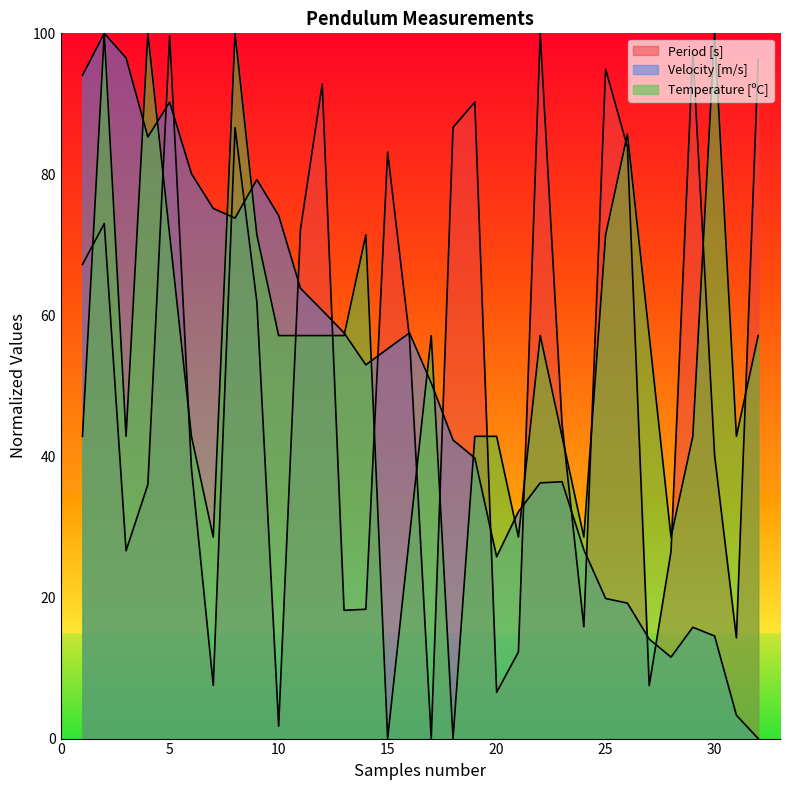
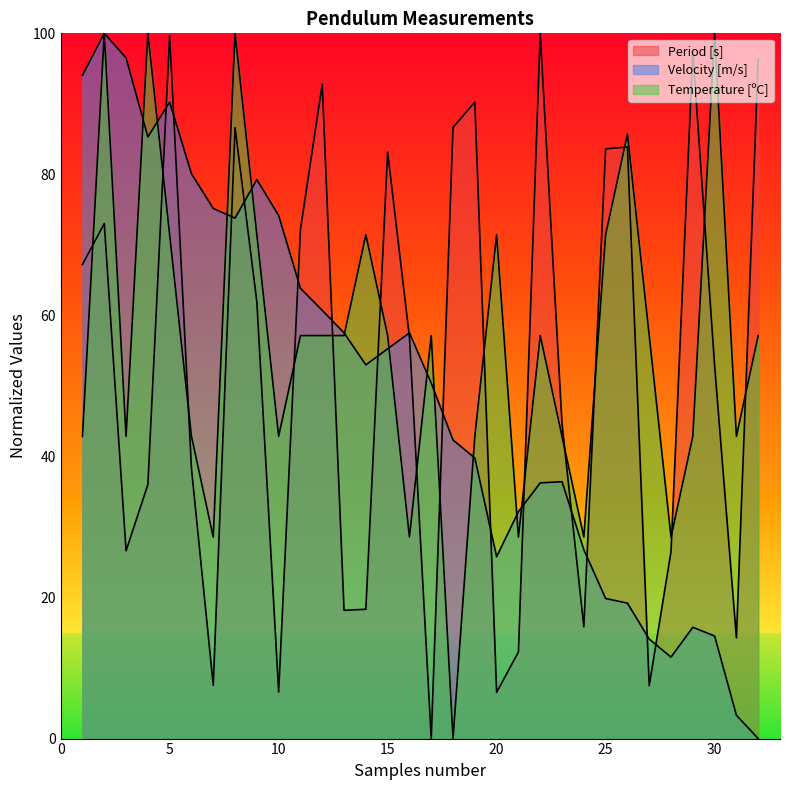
  {
    "Period [s]": {
      "5": 100,
-     "10": 2,
+     "10": 7,
      "15": 83,
      "20": 7,
-     "25": 95,
-     "30": 40
+     "25": 84,
+     "30": 53
    },
    "Velocity [m/s]": {
      "5": 90,
      "10": 74,
      "15": 55,
      "20": 26,
      "25": 20,
      "30": 15
    },
    "Temperature [ºC]": {
      "5": 71,
-     "10": 57,
-     "15": 0,
-     "20": 43,
+     "10": 43,
+     "15": 57,
+     "20": 71,
      "25": 71,
      "30": 100
    }
  }
